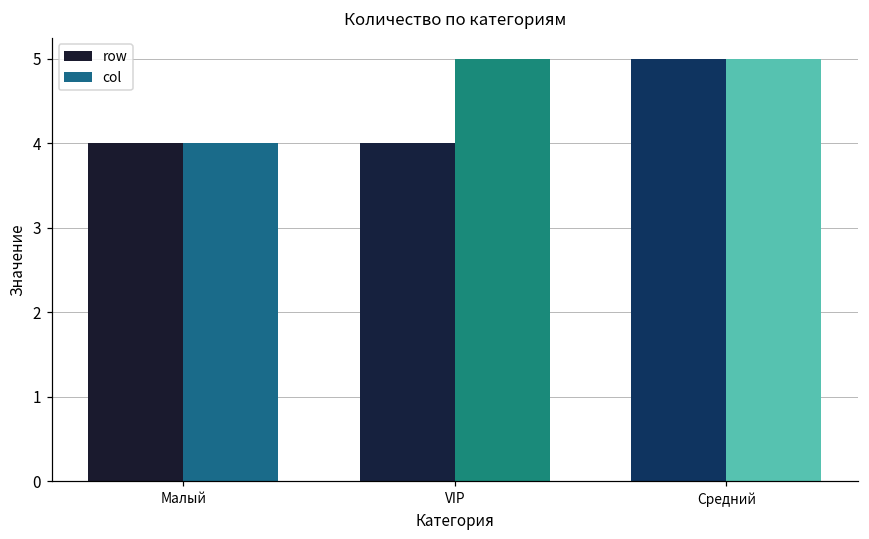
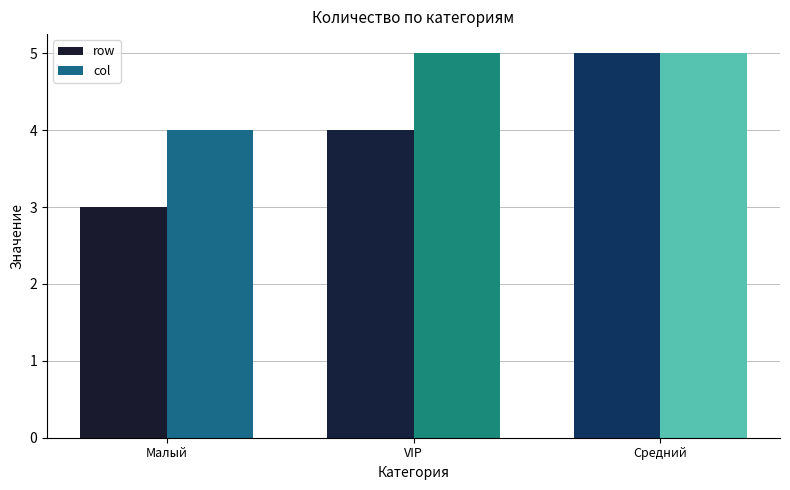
  {
    "row": {
-     "Малый": 4,
+     "Малый": 3,
      "VIP": 4,
      "Средний": 5
    },
    "col": {
      "Малый": 4,
      "VIP": 5,
      "Средний": 5
    }
  }
